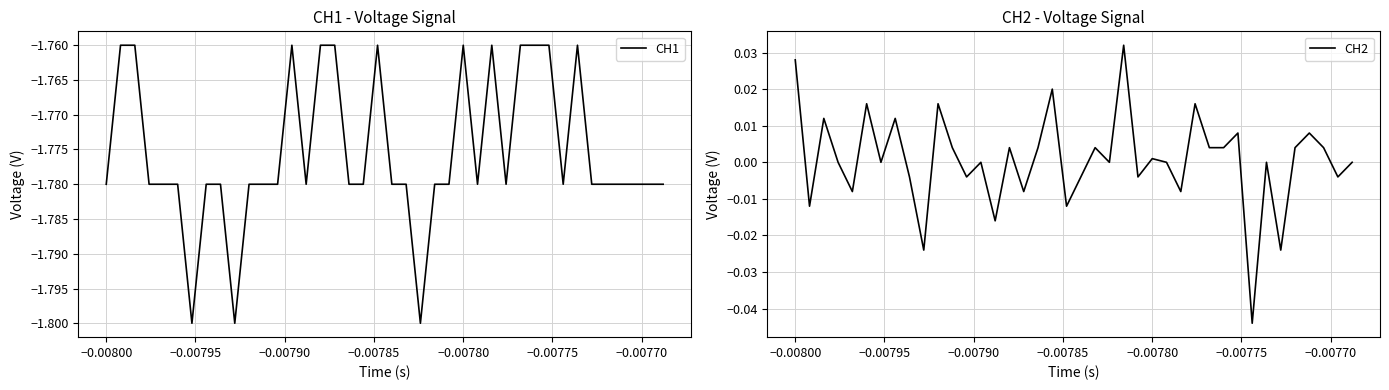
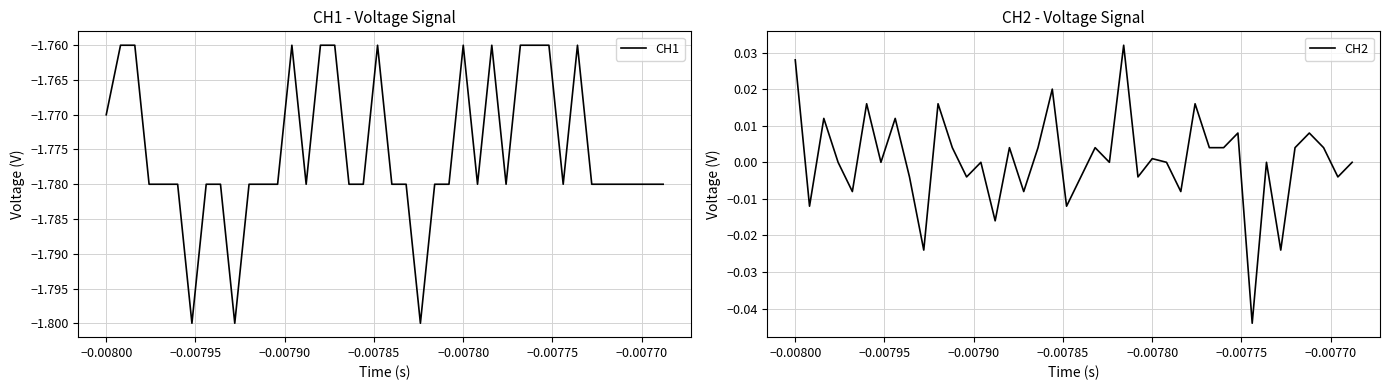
  {
    "CH1 - Voltage Signal": {
-     "−0.00800": -1.78,
+     "−0.00800": -1.77,
      "−0.00780": -1.76
    },
    "CH2 - Voltage Signal": {
      "−0.00800": 0.028,
      "−0.00780": 0.001
    }
  }
